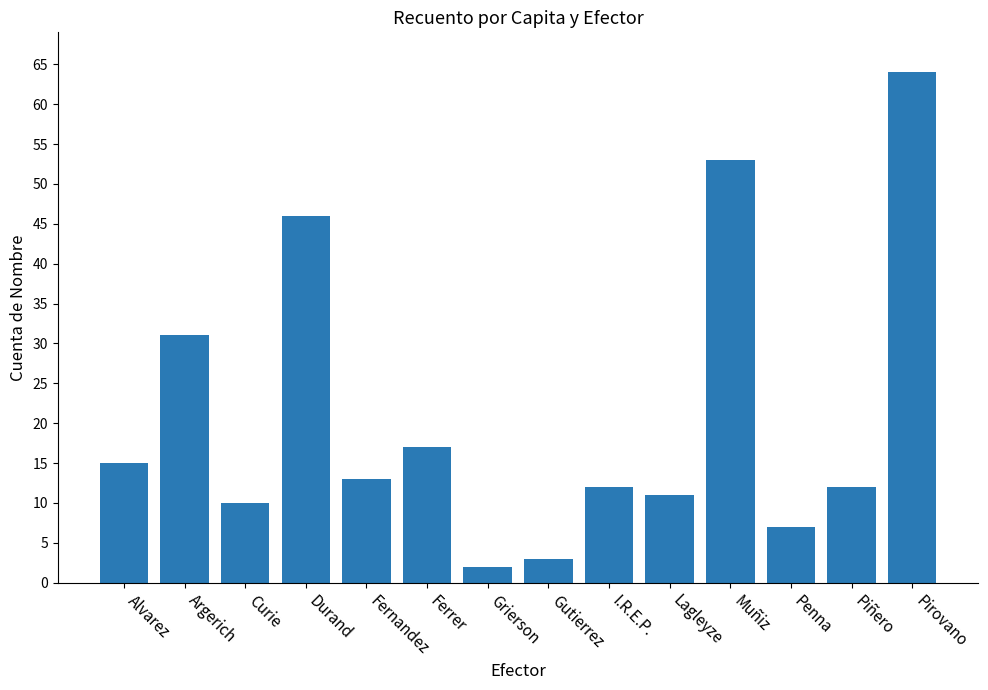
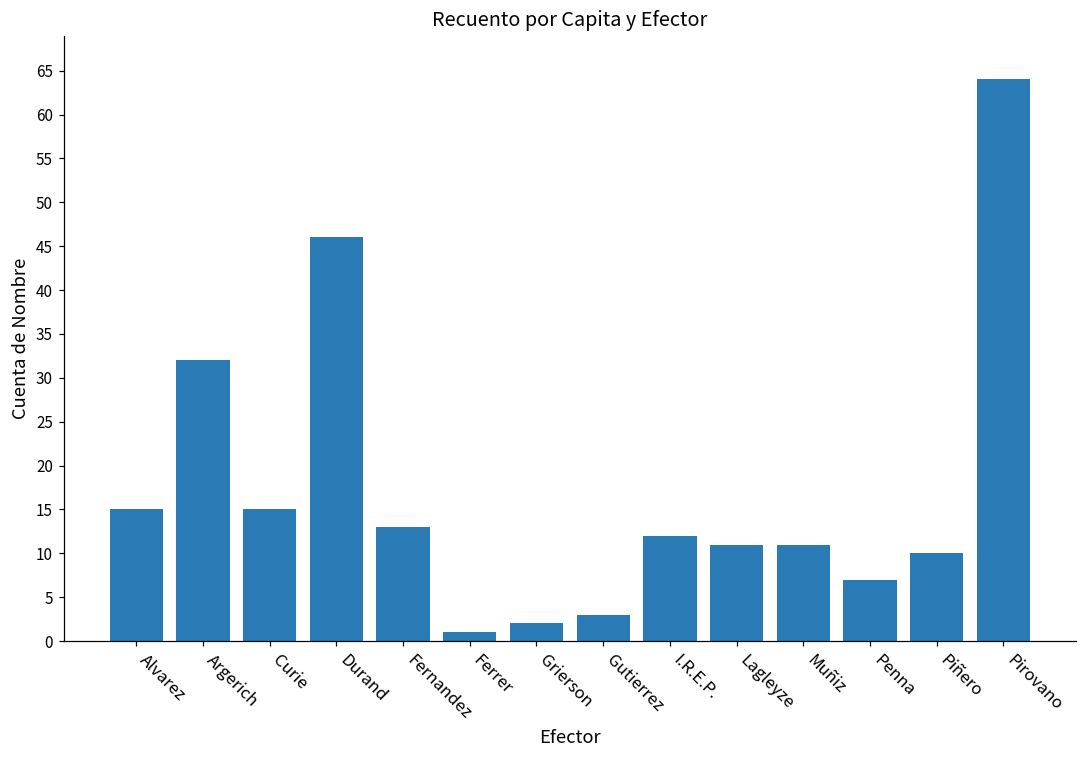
  {
    "Alvarez": 15,
-   "Argerich": 31,
-   "Curie": 10,
+   "Argerich": 32,
+   "Curie": 15,
    "Durand": 46,
    "Fernandez": 13,
-   "Ferrer": 17,
+   "Ferrer": 1,
    "Grierson": 2,
    "Gutierrez": 3,
    "I.R.E.P.": 12,
    "Lagleyze": 11,
-   "Muñiz": 53,
+   "Muñiz": 11,
    "Penna": 7,
-   "Piñero": 12,
+   "Piñero": 10,
    "Pirovano": 64
  }
